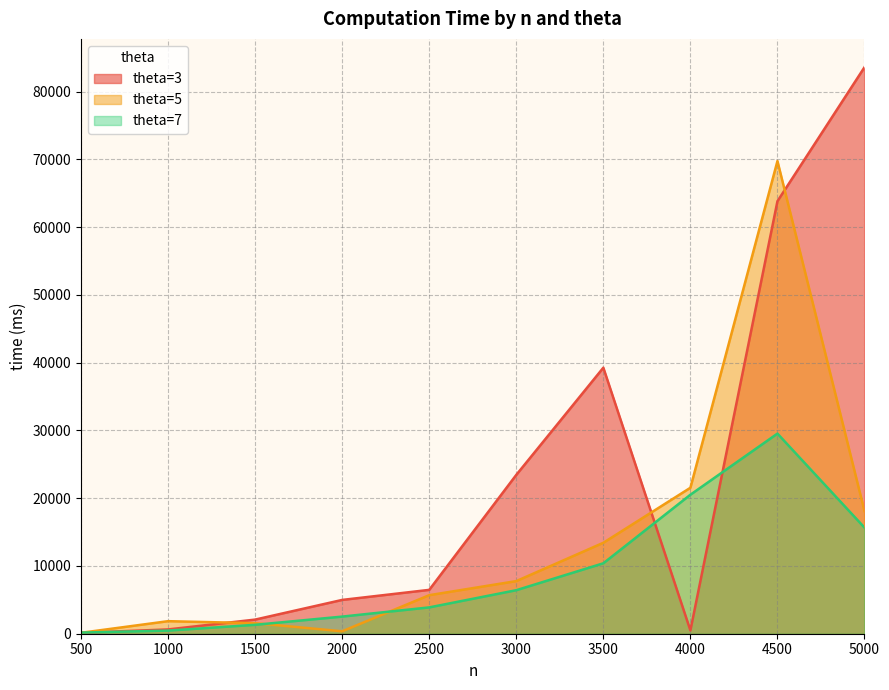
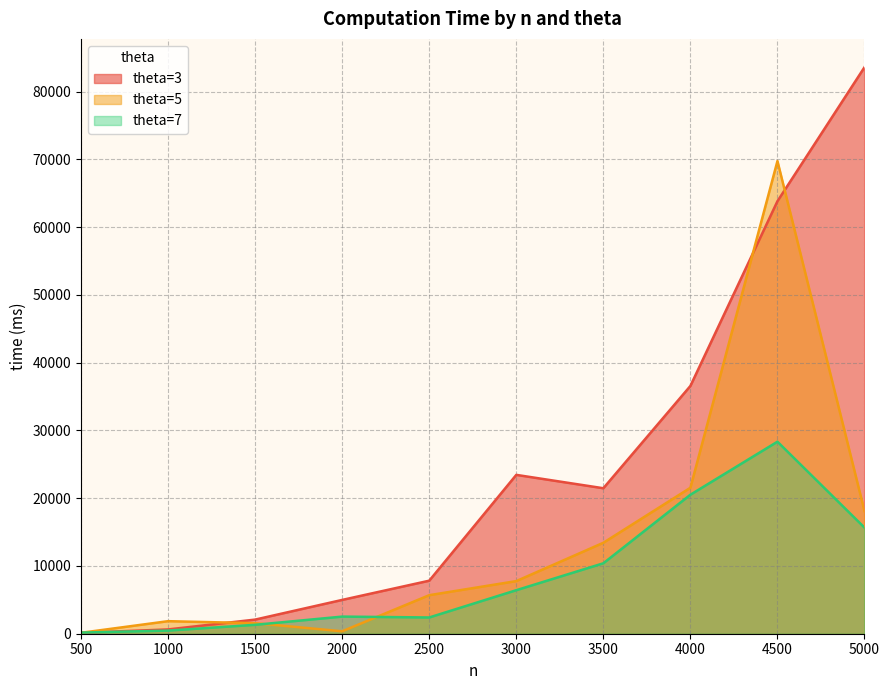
  {
    "theta=3": {
      "1500": 2000,
      "2000": 5000,
-     "2500": 6000,
+     "2500": 8000,
      "3000": 23000,
-     "3500": 39000,
-     "4000": 0,
+     "3500": 21000,
+     "4000": 37000,
      "4500": 64000,
      "5000": 84000
    },
    "theta=5": {
      "1000": 2000,
      "2000": 0,
      "2500": 6000,
      "3000": 8000,
      "3500": 13000,
      "4000": 22000,
      "4500": 70000,
      "5000": 18000
    },
    "theta=7": {
      "2000": 3000,
-     "2500": 4000,
+     "2500": 2000,
      "3000": 6000,
      "3500": 10000,
      "4000": 21000,
-     "4500": 30000,
+     "4500": 28000,
      "5000": 16000
    }
  }
